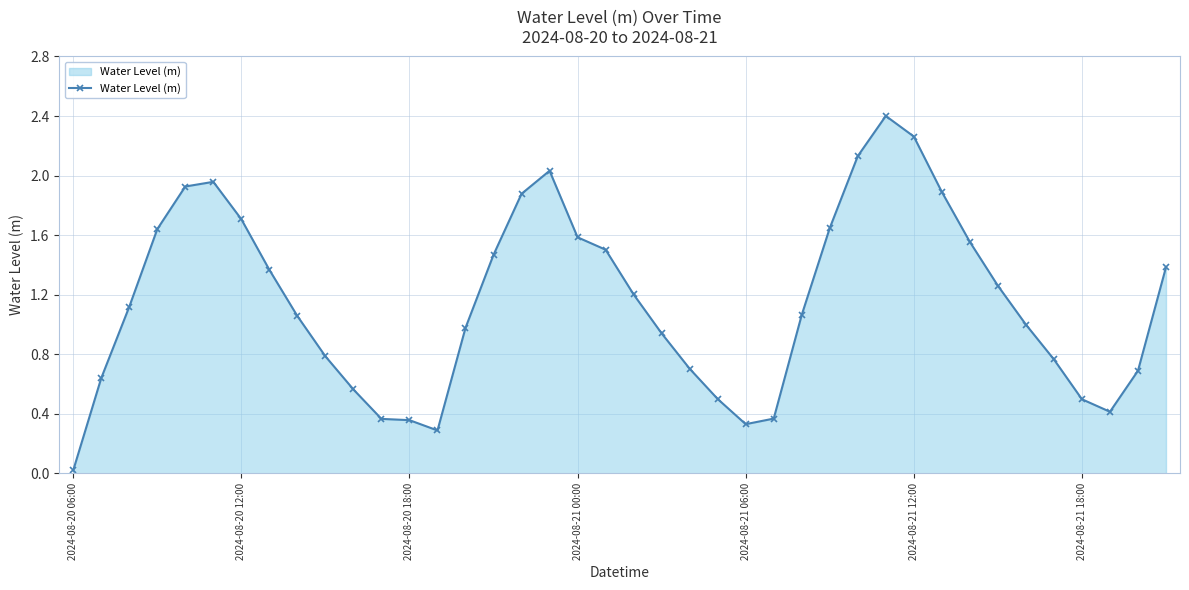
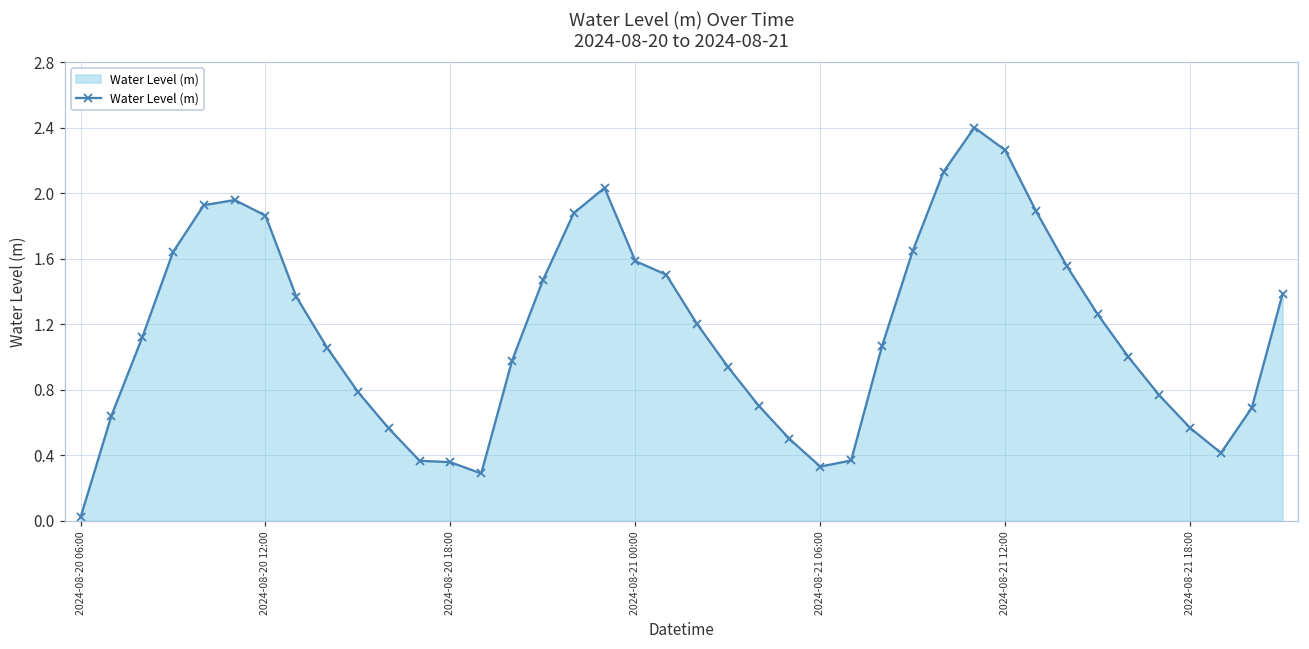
  {
    "2024-08-20 06:00": 0.02,
-   "2024-08-20 12:00": 1.71,
+   "2024-08-20 12:00": 1.86,
    "2024-08-20 18:00": 0.36,
    "2024-08-21 00:00": 1.59,
    "2024-08-21 06:00": 0.33,
    "2024-08-21 12:00": 2.26,
-   "2024-08-21 18:00": 0.50
+   "2024-08-21 18:00": 0.57
  }
